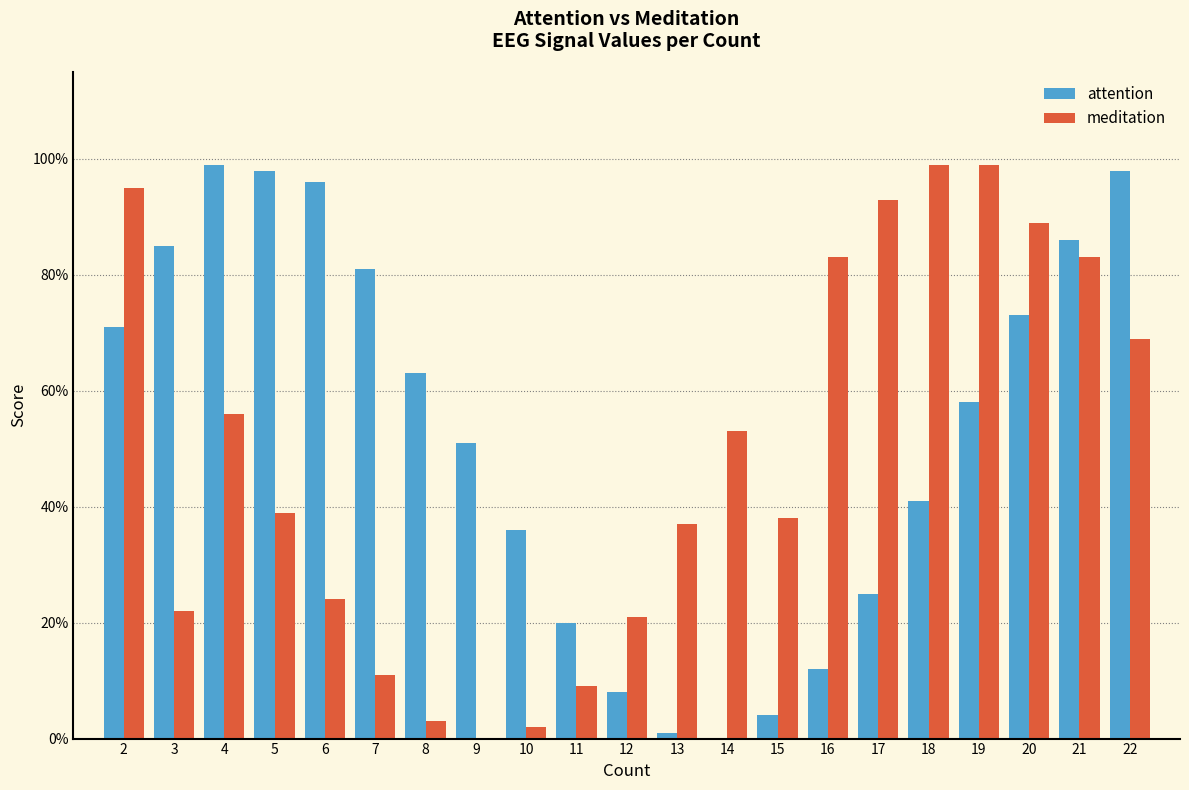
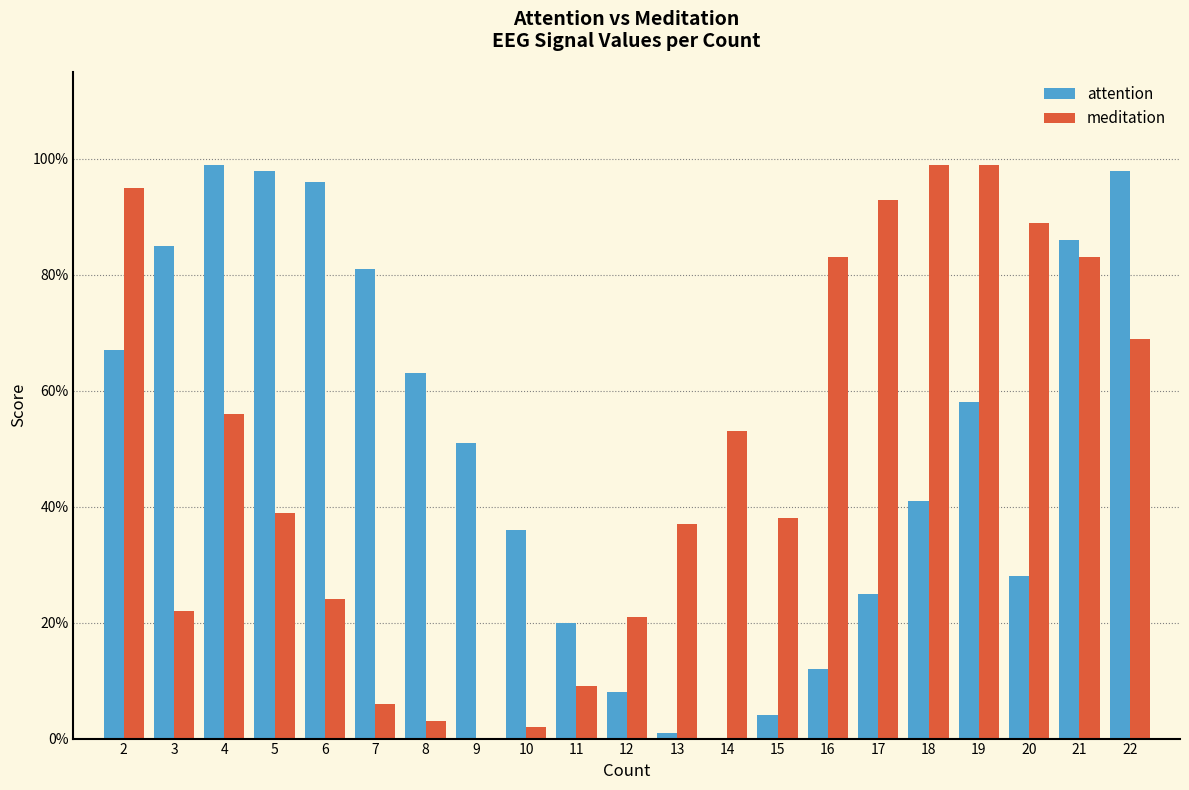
  {
    "attention": {
-     "2": "71%",
+     "2": "67%",
      "3": "85%",
      "4": "99%",
      "5": "98%",
      "6": "96%",
      "7": "81%",
      "8": "63%",
      "9": "51%",
      "10": "36%",
      "11": "20%",
      "12": "8%",
      "13": "1%",
      "14": "0%",
      "15": "4%",
      "16": "12%",
      "17": "25%",
      "18": "41%",
      "19": "58%",
-     "20": "73%",
+     "20": "28%",
      "21": "86%",
      "22": "98%"
    },
    "meditation": {
      "2": "95%",
      "3": "22%",
      "4": "56%",
      "5": "39%",
      "6": "24%",
-     "7": "11%",
+     "7": "6%",
      "8": "3%",
      "9": "0%",
      "10": "2%",
      "11": "9%",
      "12": "21%",
      "13": "37%",
      "14": "53%",
      "15": "38%",
      "16": "83%",
      "17": "93%",
      "18": "99%",
      "19": "99%",
      "20": "89%",
      "21": "83%",
      "22": "69%"
    }
  }
